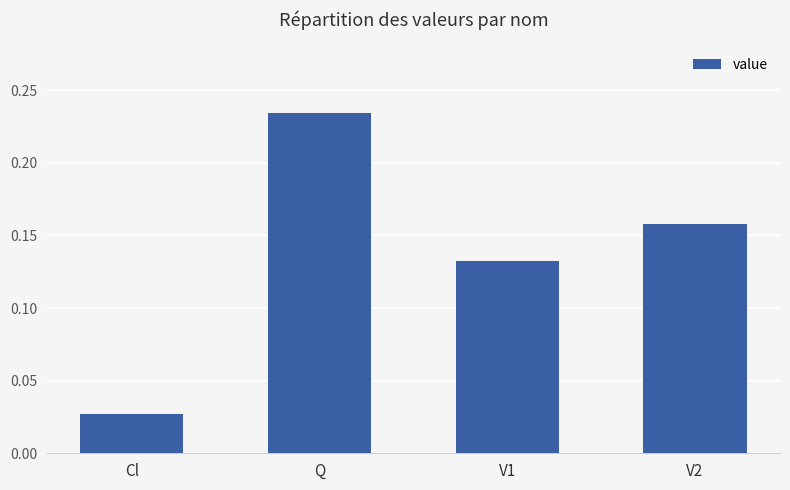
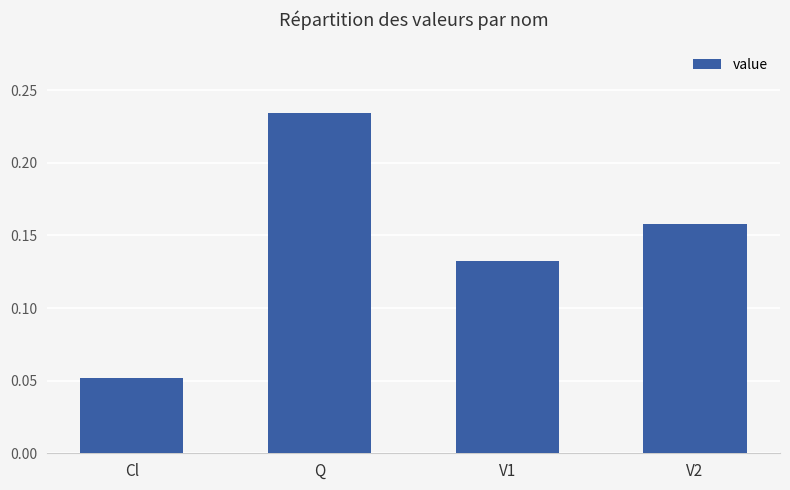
  {
-   "Cl": 0.027,
+   "Cl": 0.052,
    "Q": 0.234,
    "V1": 0.132,
    "V2": 0.158
  }
